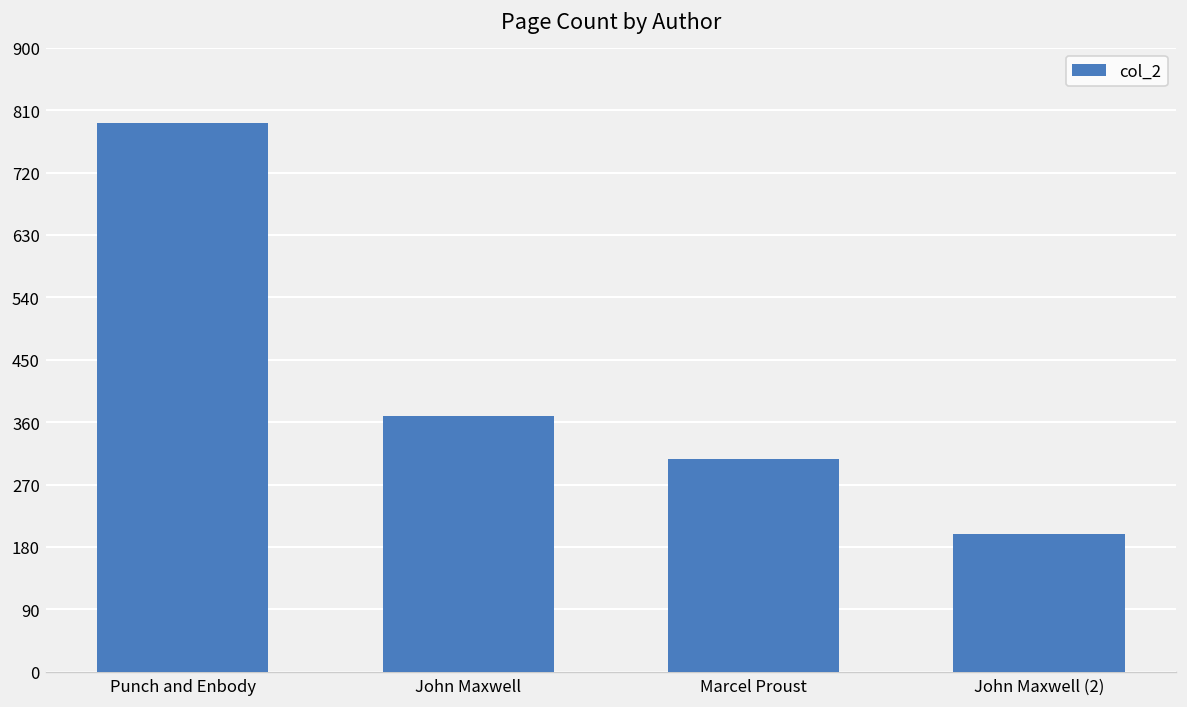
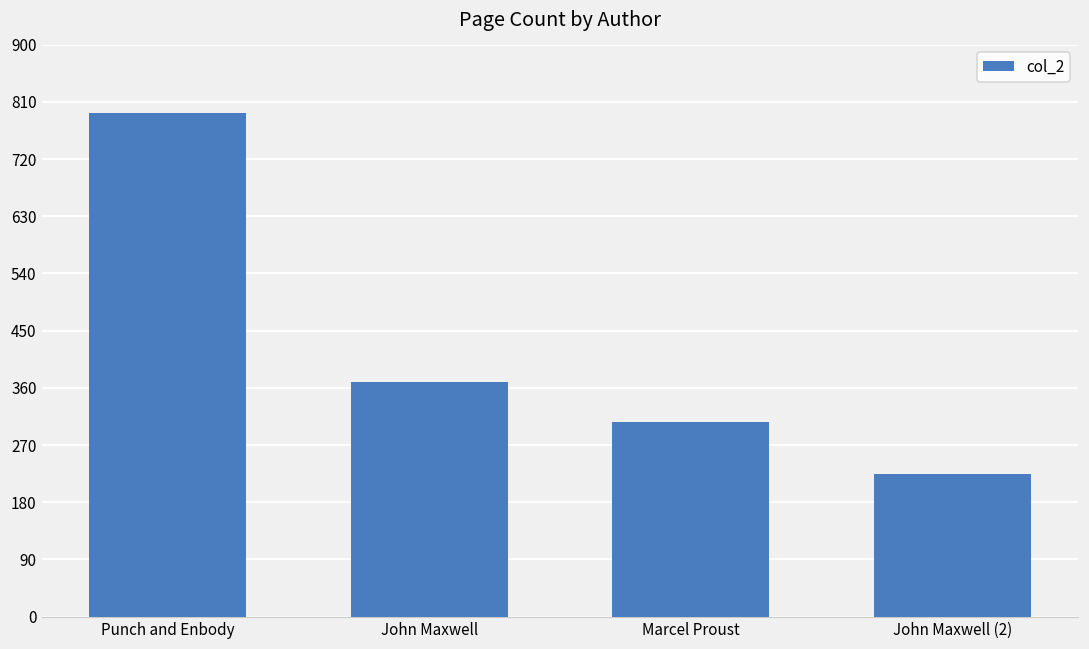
  {
    "Punch and Enbody": 790,
    "John Maxwell": 370,
    "Marcel Proust": 310,
-   "John Maxwell (2)": 200
+   "John Maxwell (2)": 230
  }
